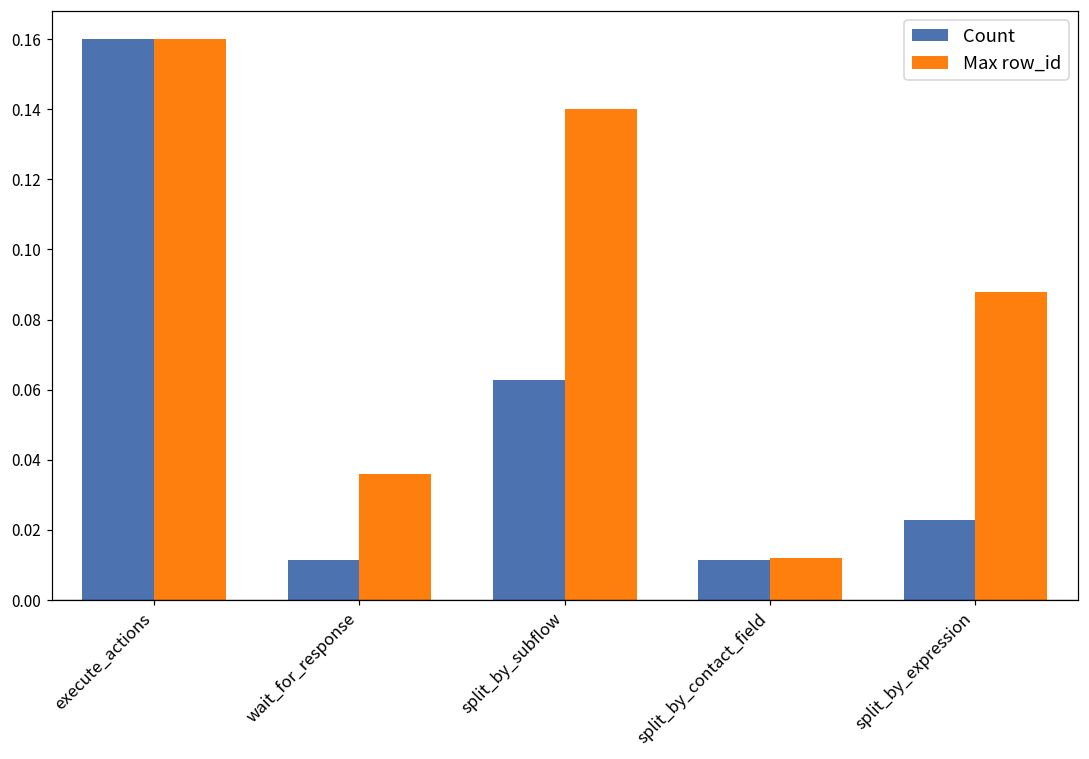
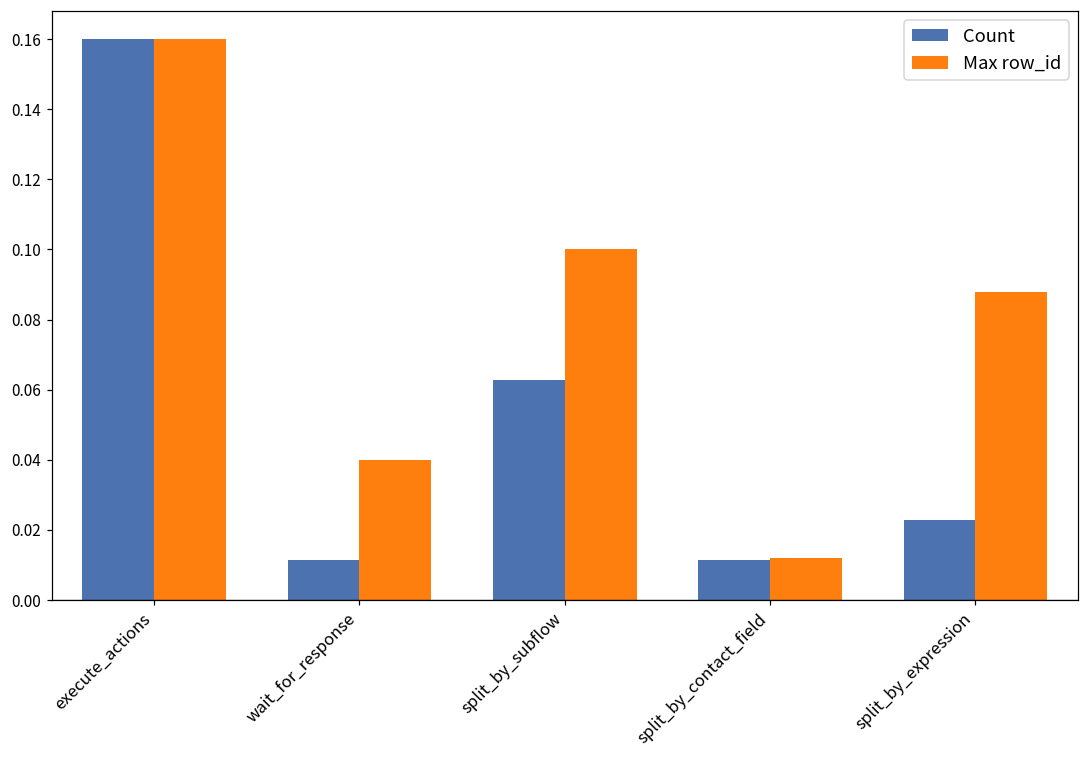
  {
    "Count": {
      "execute_actions": 0.160,
      "wait_for_response": 0.011,
      "split_by_subflow": 0.063,
      "split_by_contact_field": 0.011,
      "split_by_expression": 0.023
    },
    "Max row_id": {
      "execute_actions": 0.160,
-     "wait_for_response": 0.036,
-     "split_by_subflow": 0.140,
+     "wait_for_response": 0.040,
+     "split_by_subflow": 0.100,
      "split_by_contact_field": 0.012,
      "split_by_expression": 0.088
    }
  }
